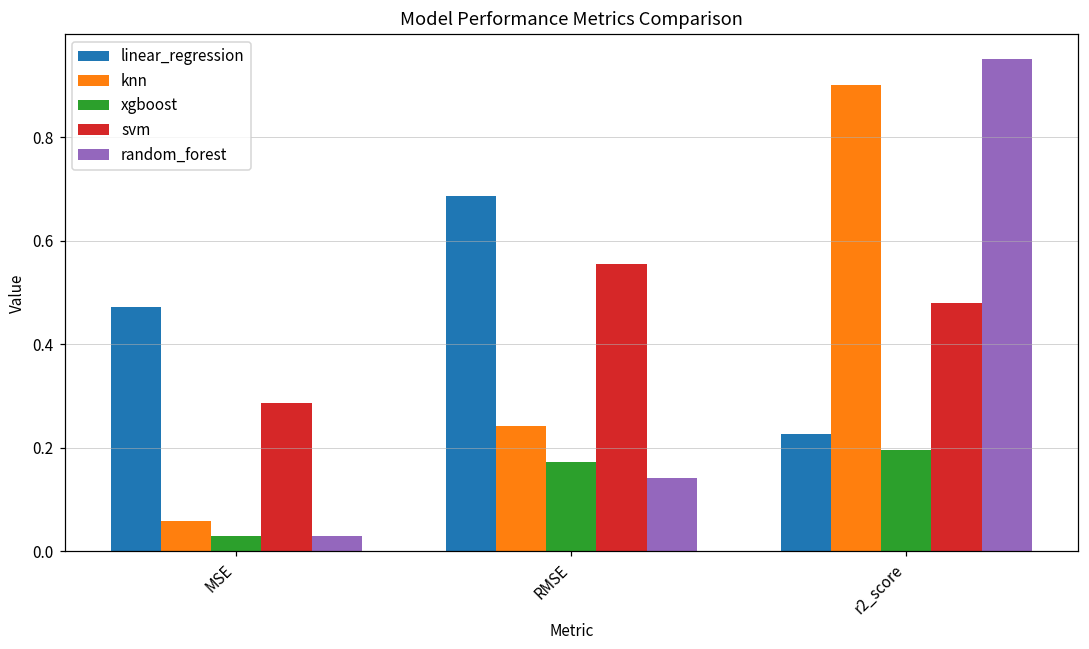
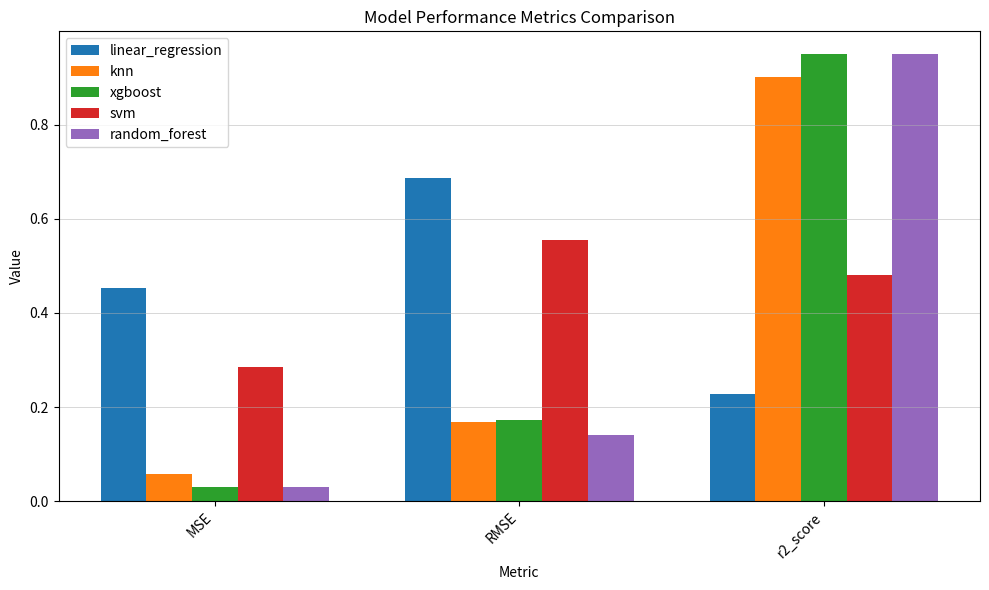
  {
    "linear_regression": {
-     "MSE": 0.47,
+     "MSE": 0.45,
      "RMSE": 0.69,
      "r2_score": 0.23
    },
    "knn": {
      "MSE": 0.06,
-     "RMSE": 0.24,
+     "RMSE": 0.17,
      "r2_score": 0.90
    },
    "xgboost": {
      "MSE": 0.03,
      "RMSE": 0.17,
-     "r2_score": 0.20
+     "r2_score": 0.95
    },
    "svm": {
      "MSE": 0.29,
      "RMSE": 0.55,
      "r2_score": 0.48
    },
    "random_forest": {
      "MSE": 0.03,
      "RMSE": 0.14,
      "r2_score": 0.95
    }
  }
